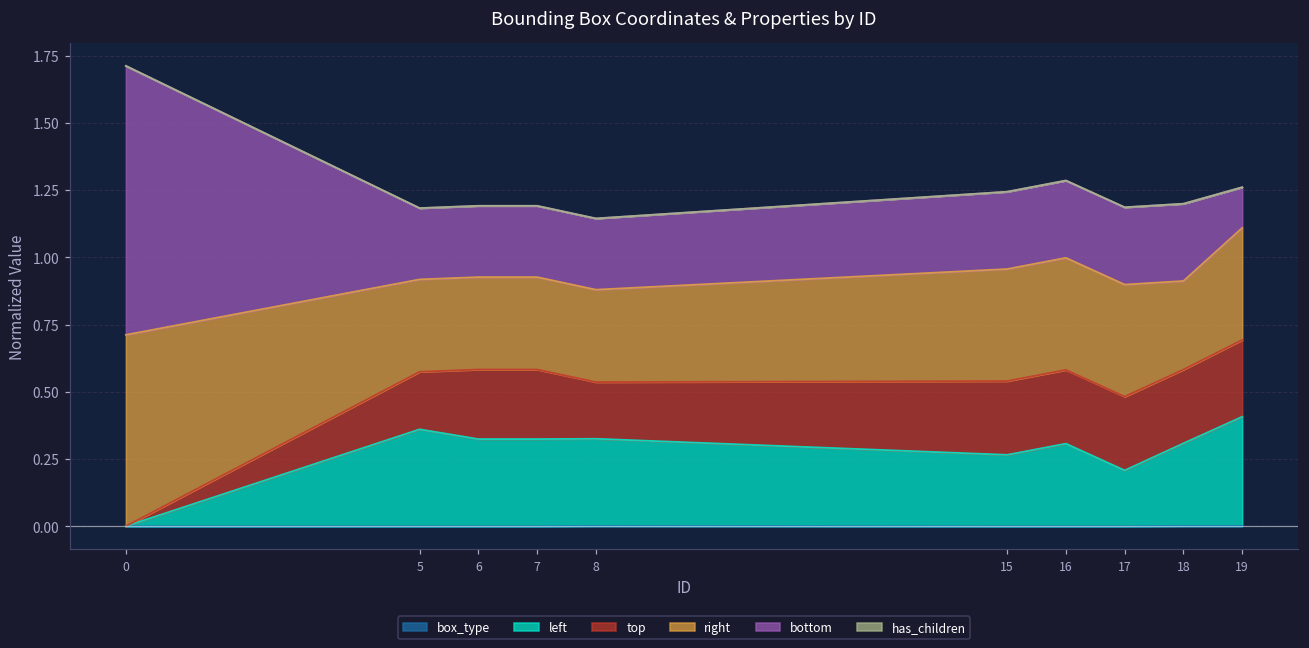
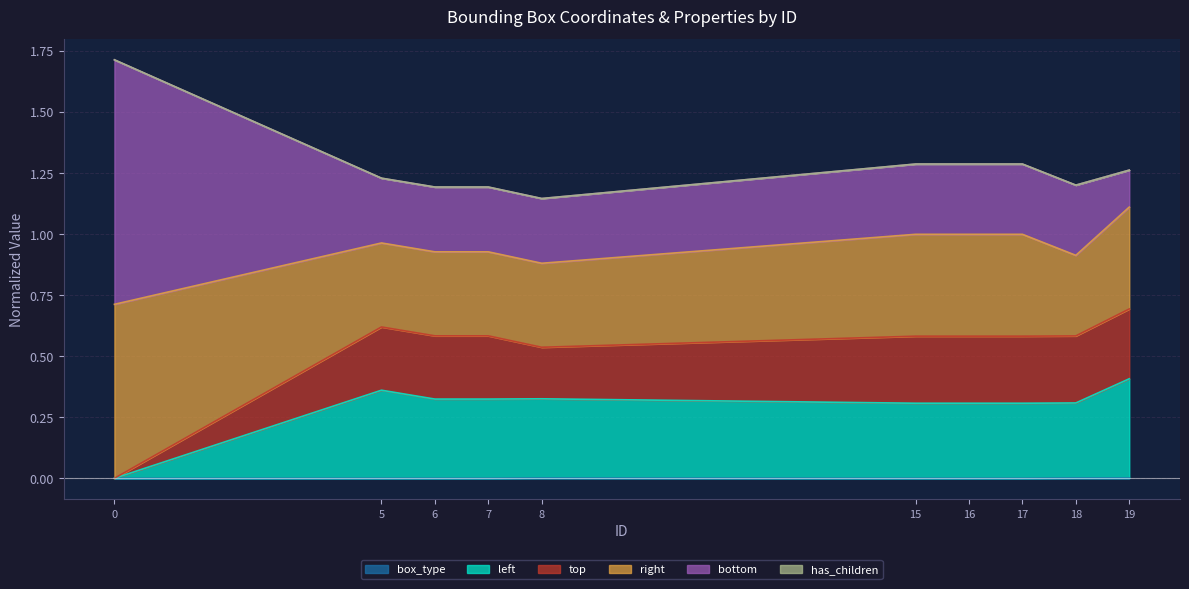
  {
    "box_type": {
      "5": 0.00,
      "6": 0.00,
      "7": 0.00,
      "8": 0.00,
      "15": 0.00,
      "16": 0.00,
      "17": 0.00,
      "18": 0.00,
      "19": 0.00
    },
    "left": {
      "5": 0.36,
      "6": 0.32,
      "7": 0.32,
      "8": 0.32,
-     "15": 0.27,
+     "15": 0.31,
      "16": 0.31,
-     "17": 0.21,
+     "17": 0.31,
      "18": 0.31,
      "19": 0.41
    },
    "top": {
-     "5": 0.21,
+     "5": 0.26,
      "6": 0.26,
      "7": 0.26,
      "8": 0.21,
      "15": 0.27,
      "16": 0.27,
      "17": 0.27,
      "18": 0.27,
      "19": 0.29
    },
    "right": {
      "0": 0.71,
      "5": 0.34,
      "6": 0.34,
      "7": 0.34,
      "8": 0.34,
      "15": 0.42,
      "16": 0.42,
      "17": 0.42,
      "18": 0.33,
      "19": 0.42
    },
    "has_children": {
      "0": 1.00,
      "5": 0.26,
      "6": 0.26,
      "7": 0.26,
      "15": 0.29,
      "16": 0.29,
      "17": 0.29
    }
  }
